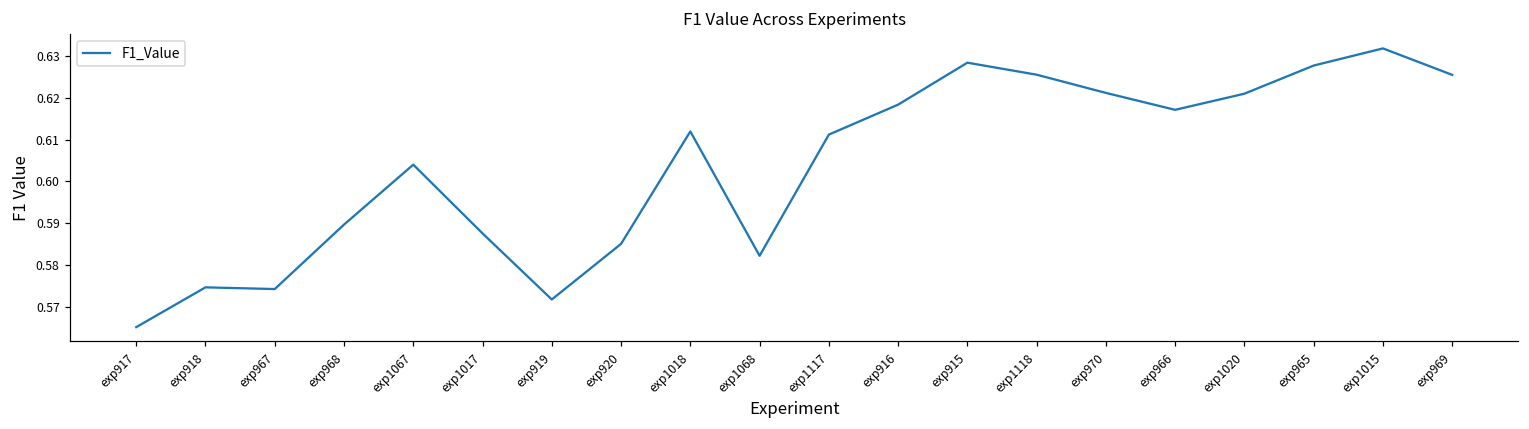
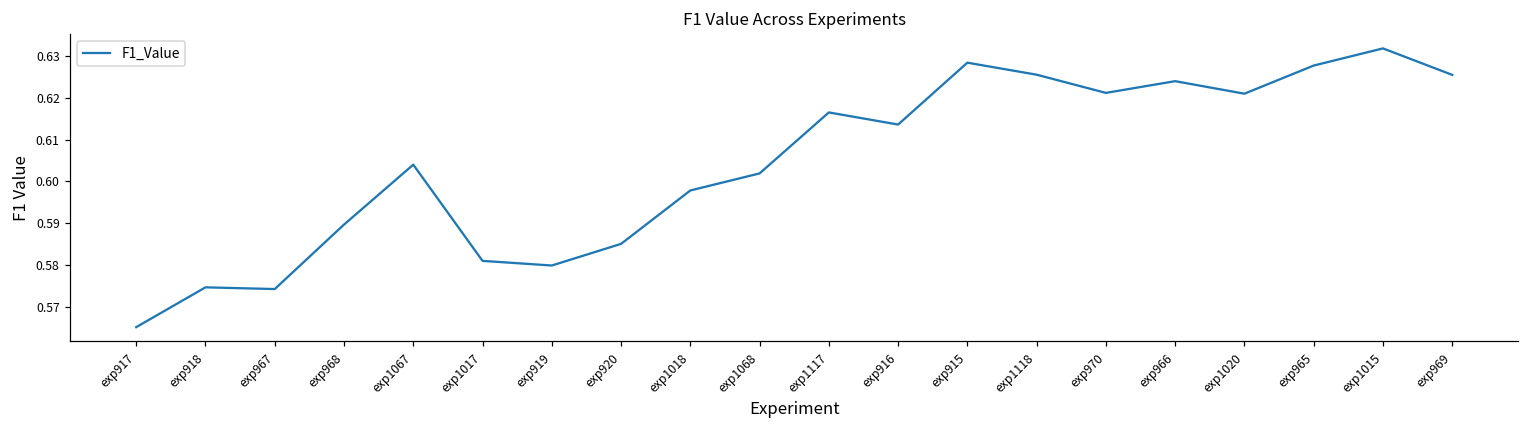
  {
    "exp917": 0.565,
    "exp918": 0.575,
    "exp967": 0.574,
    "exp968": 0.590,
    "exp1067": 0.604,
-   "exp1017": 0.588,
-   "exp919": 0.572,
+   "exp1017": 0.581,
+   "exp919": 0.580,
    "exp920": 0.585,
-   "exp1018": 0.612,
-   "exp1068": 0.582,
-   "exp1117": 0.611,
-   "exp916": 0.618,
+   "exp1018": 0.598,
+   "exp1068": 0.602,
+   "exp1117": 0.617,
+   "exp916": 0.614,
    "exp915": 0.628,
    "exp1118": 0.626,
    "exp970": 0.621,
-   "exp966": 0.617,
+   "exp966": 0.624,
    "exp1020": 0.621,
    "exp965": 0.628,
    "exp1015": 0.632,
    "exp969": 0.626
  }
